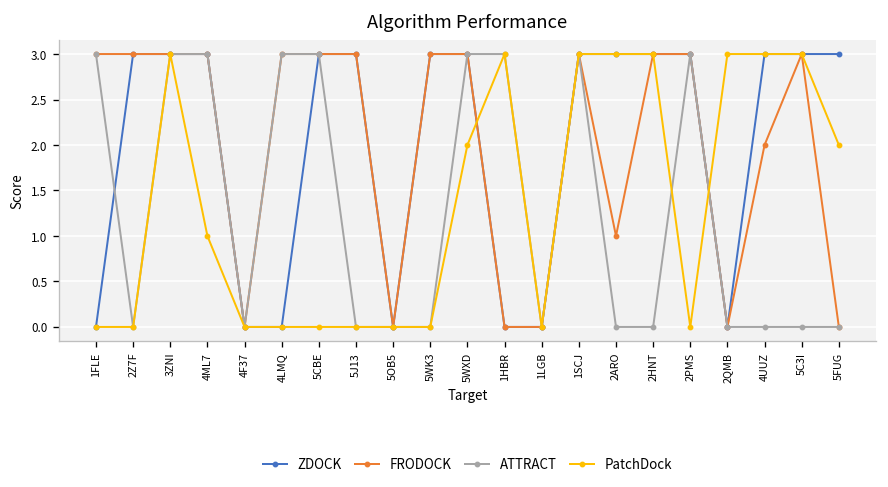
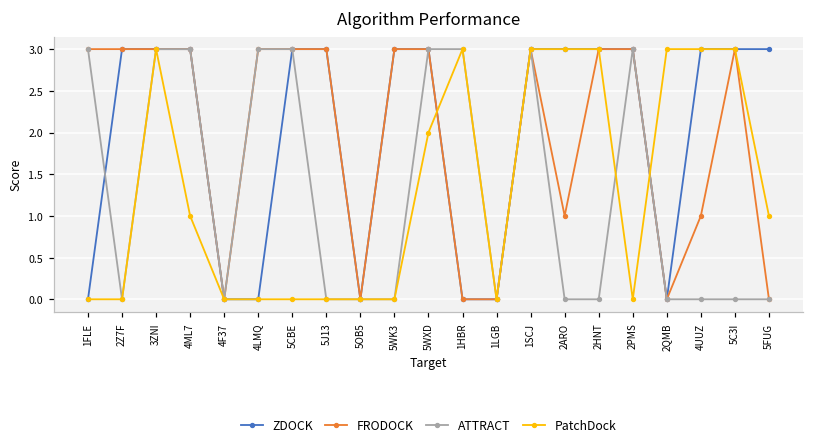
  {
    "ZDOCK": {
      "5FUG": 3
    },
    "FRODOCK": {
      "2ARO": 1,
-     "4UUZ": 2
+     "4UUZ": 1
    },
    "ATTRACT": {
      "2ARO": 0,
      "2HNT": 0,
      "4UUZ": 0,
      "5C3I": 0
    },
    "PatchDock": {
      "4ML7": 1,
      "5CBE": 0,
      "5WXD": 2,
      "2PMS": 0,
      "2QMB": 3,
-     "5FUG": 2
+     "5FUG": 1
    }
  }
